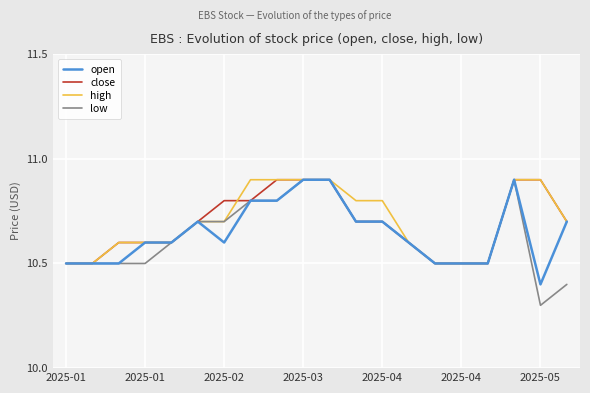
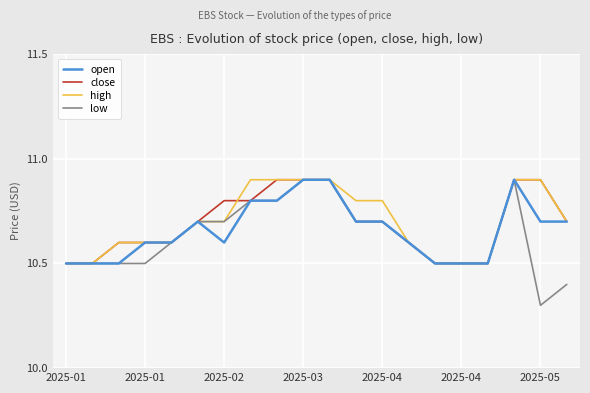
  {
    "open": {
      "2025-02": 10.6,
-     "2025-05": 10.4
+     "2025-05": 10.7
    },
    "close": {
      "2025-02": 10.8
    },
    "low": {
      "2025-05": 10.3
    }
  }
